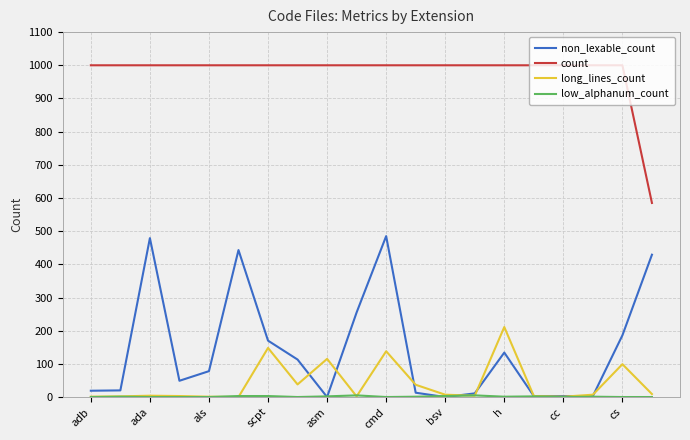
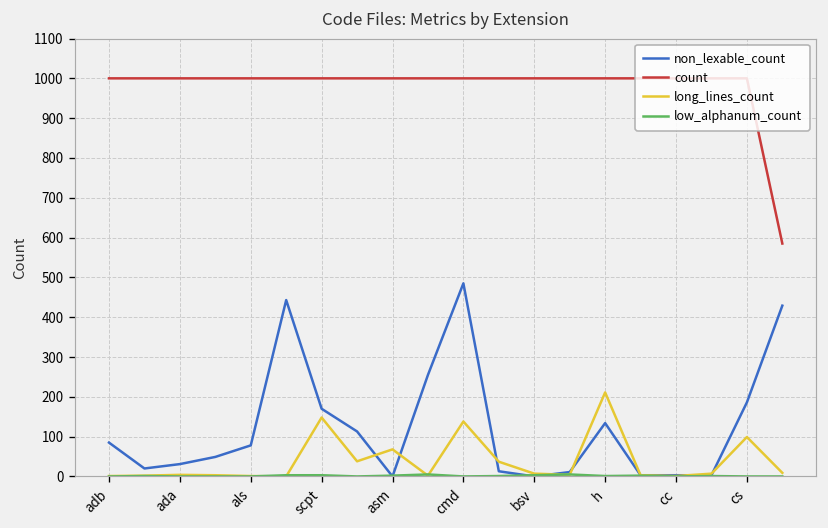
  {
    "non_lexable_count": {
-     "adb": 20,
-     "ada": 480,
+     "adb": 90,
+     "ada": 30,
      "als": 80,
      "scpt": 170,
      "cmd": 490,
      "h": 130,
      "cs": 190
    },
    "count": {
      "adb": 1000,
      "ada": 1000,
      "als": 1000,
      "scpt": 1000,
      "asm": 1000,
      "cmd": 1000,
      "bsv": 1000,
      "h": 1000
    },
    "long_lines_count": {
      "scpt": 150,
-     "asm": 120,
+     "asm": 70,
      "cmd": 140,
      "h": 210,
      "cs": 100
    },
    "low_alphanum_count": {
      "scpt": 0,
      "cmd": 0,
      "h": 0,
      "cs": 0
    }
  }
